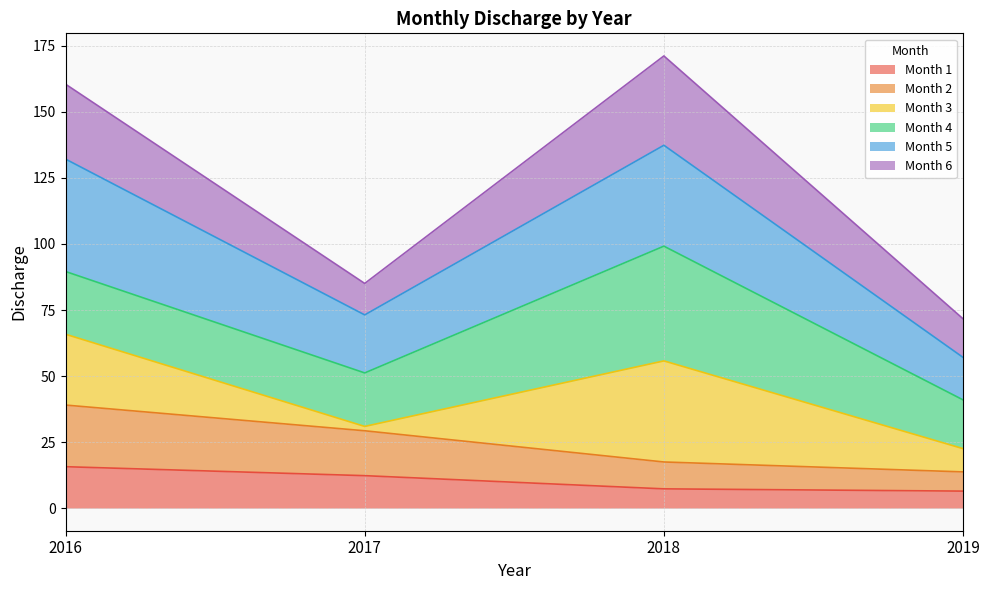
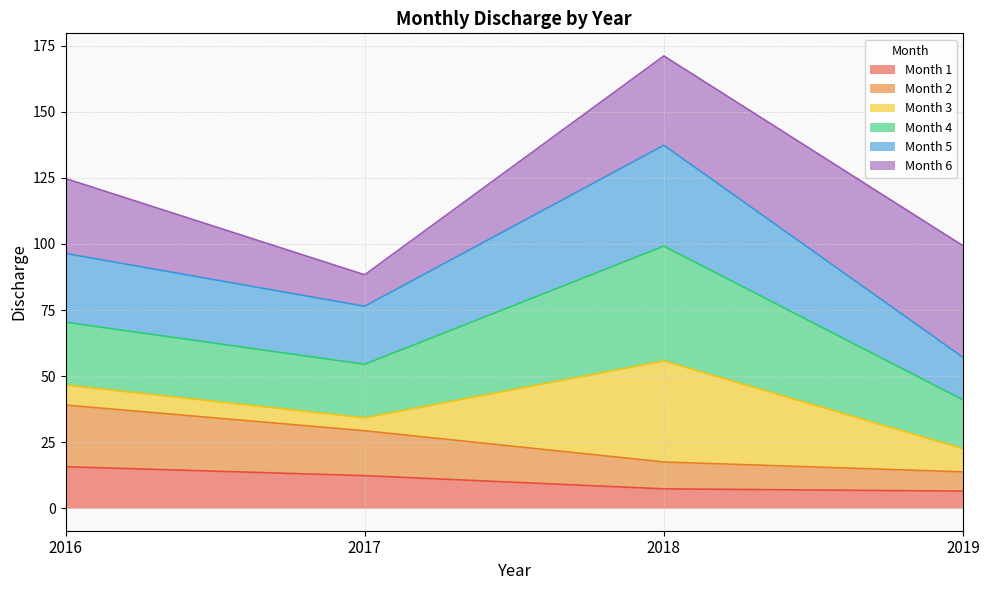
  {
    "Month 3": {
-     "2016": 27,
-     "2017": 2,
+     "2016": 8,
+     "2017": 5,
      "2018": 38,
      "2019": 9
    },
    "Month 4": {
      "2016": 24,
      "2017": 20,
      "2018": 43,
      "2019": 18
    },
    "Month 5": {
-     "2016": 43,
+     "2016": 26,
      "2017": 22,
      "2018": 38,
      "2019": 16
    },
    "Month 6": {
      "2016": 28,
      "2017": 12,
      "2018": 34,
-     "2019": 15
+     "2019": 42
    }
  }
